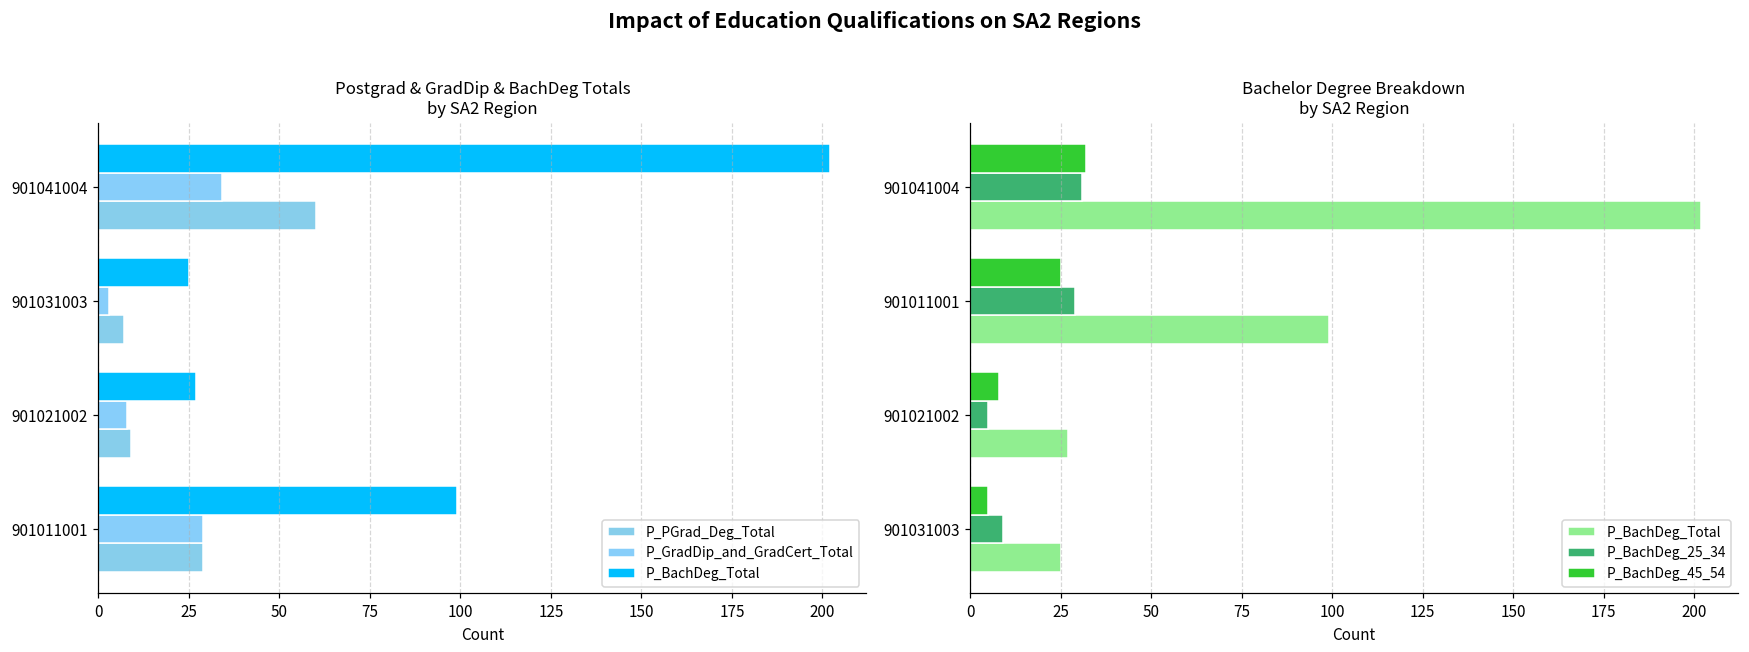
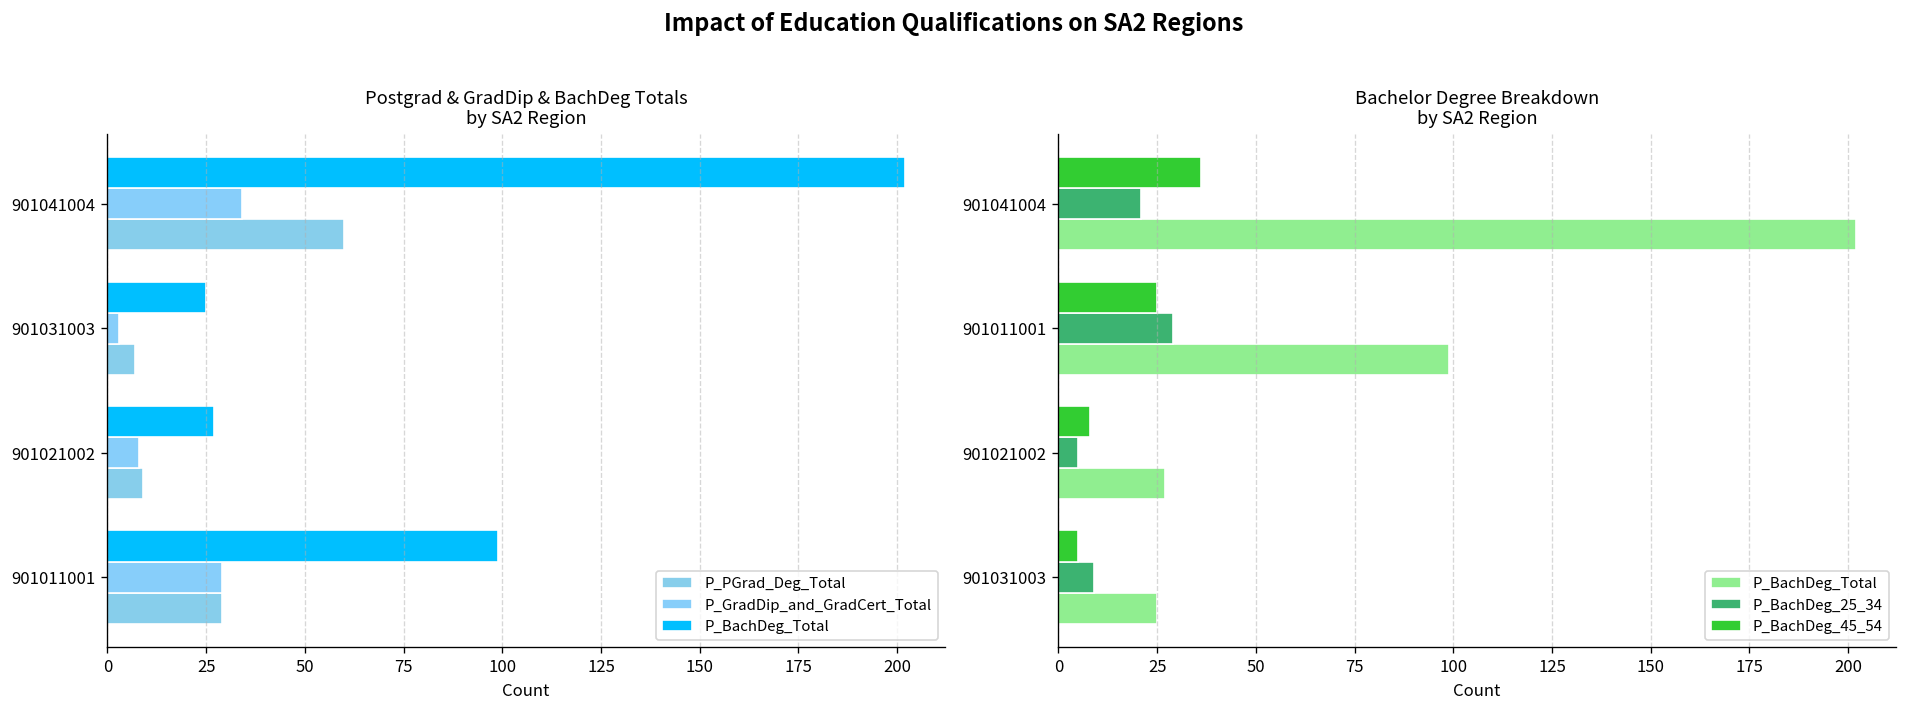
  {
    "Bachelor Degree Breakdown by SA2 Region": {
      "P_BachDeg_Total": {
        "901041004": 202,
        "901011001": 99,
        "901021002": 27,
        "901031003": 25
      },
      "P_BachDeg_25_34": {
-       "901041004": 31,
+       "901041004": 21,
        "901011001": 29,
        "901021002": 5,
        "901031003": 9
      },
      "P_BachDeg_45_54": {
-       "901041004": 32,
+       "901041004": 36,
        "901011001": 25,
        "901021002": 8,
        "901031003": 5
      }
    }
  }
